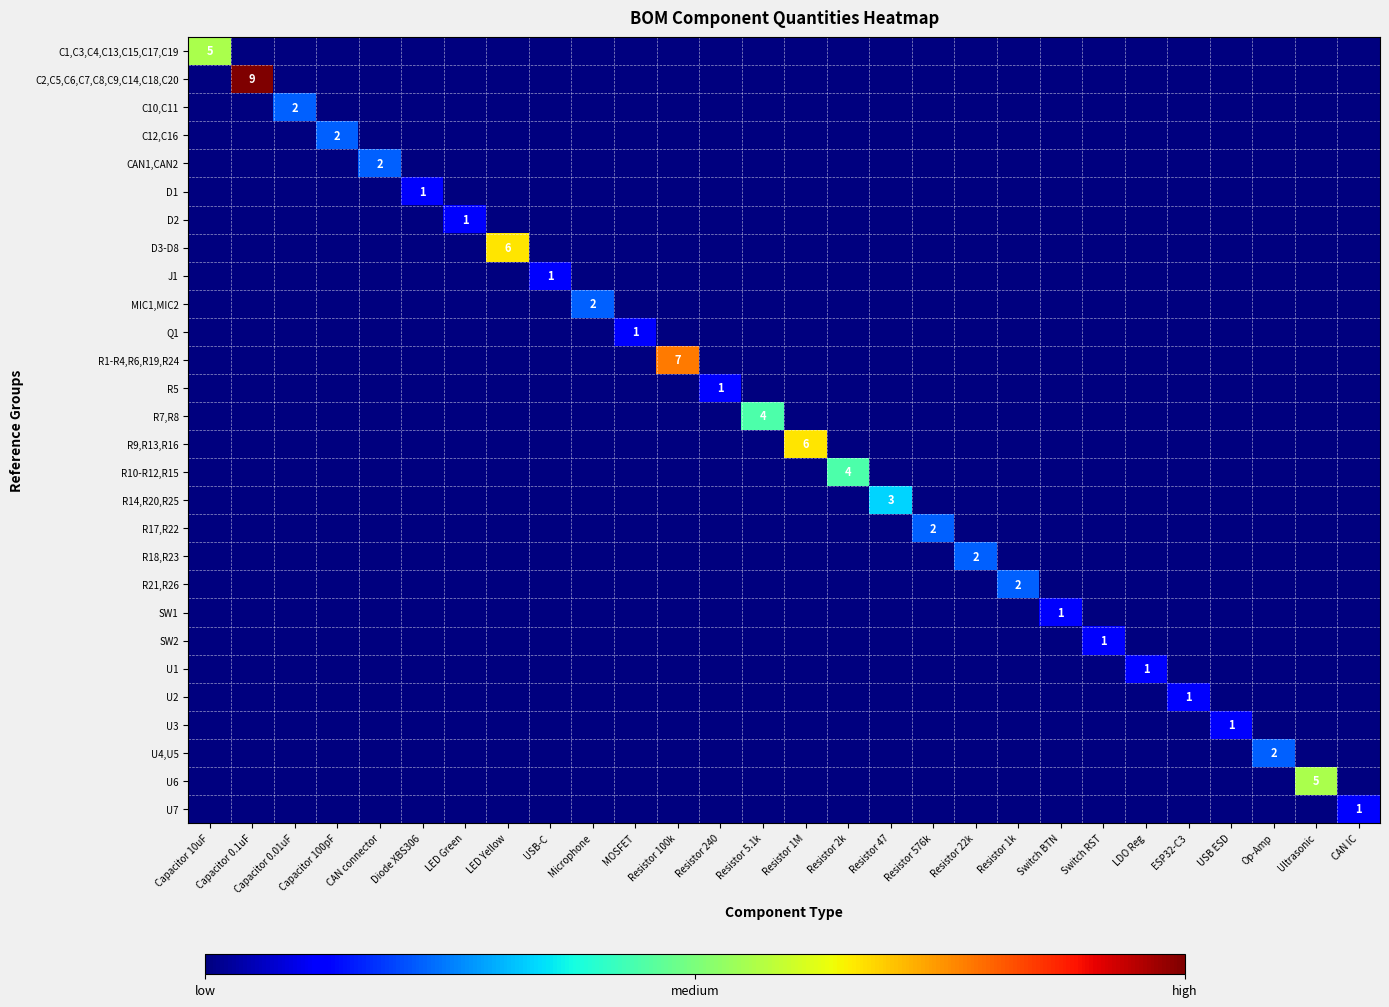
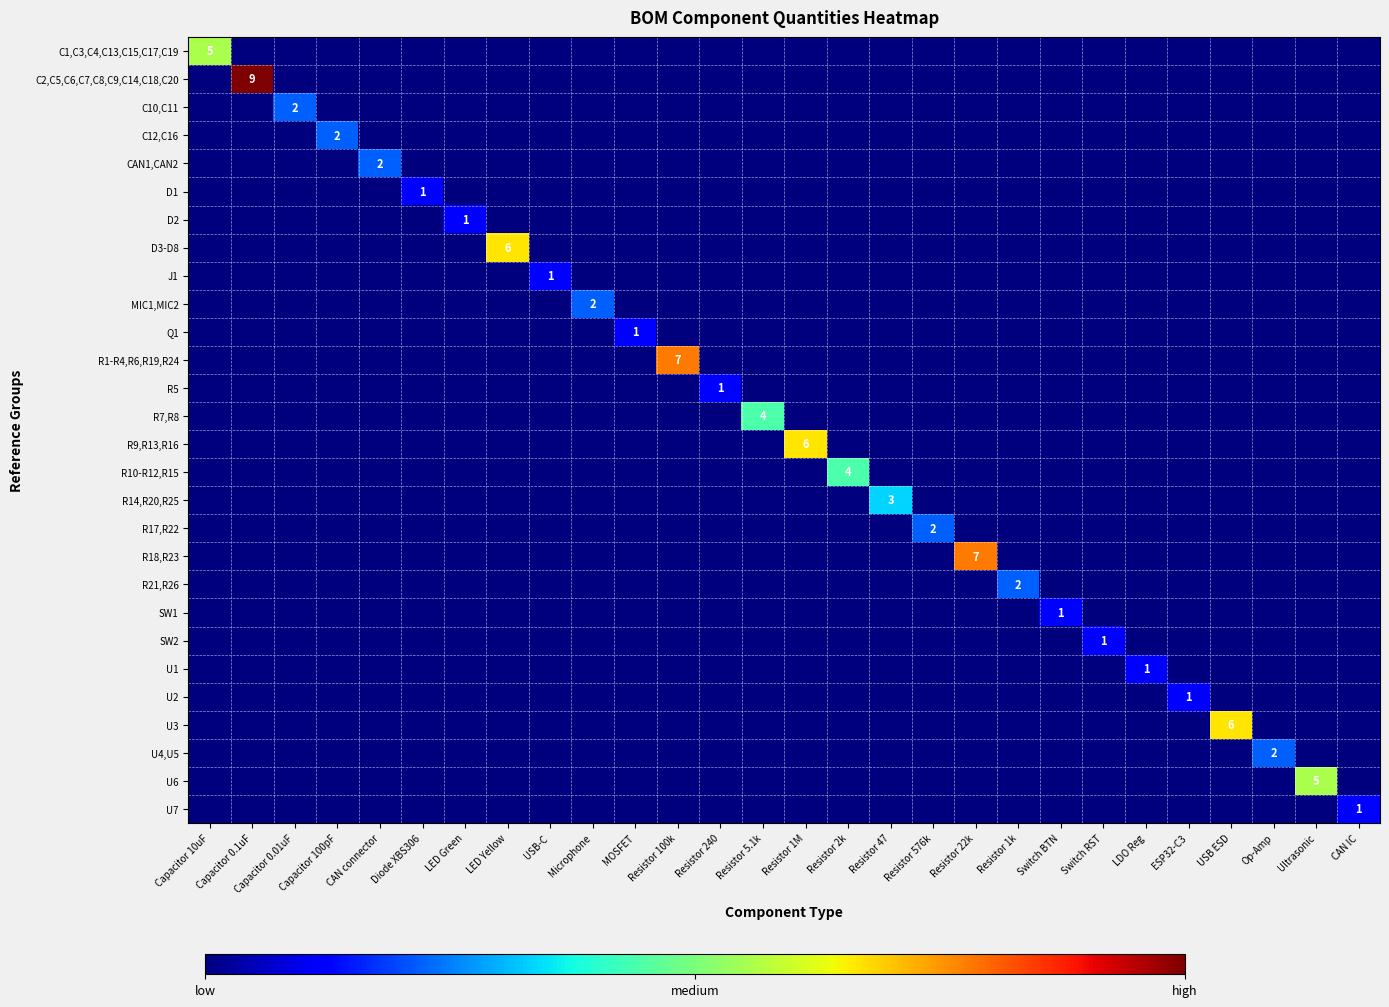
  {
    "R18,R23": {
-     "Resistor 22k": 2
+     "Resistor 22k": 7
    },
    "U3": {
-     "USB ESD": 1
+     "USB ESD": 6
    }
  }
